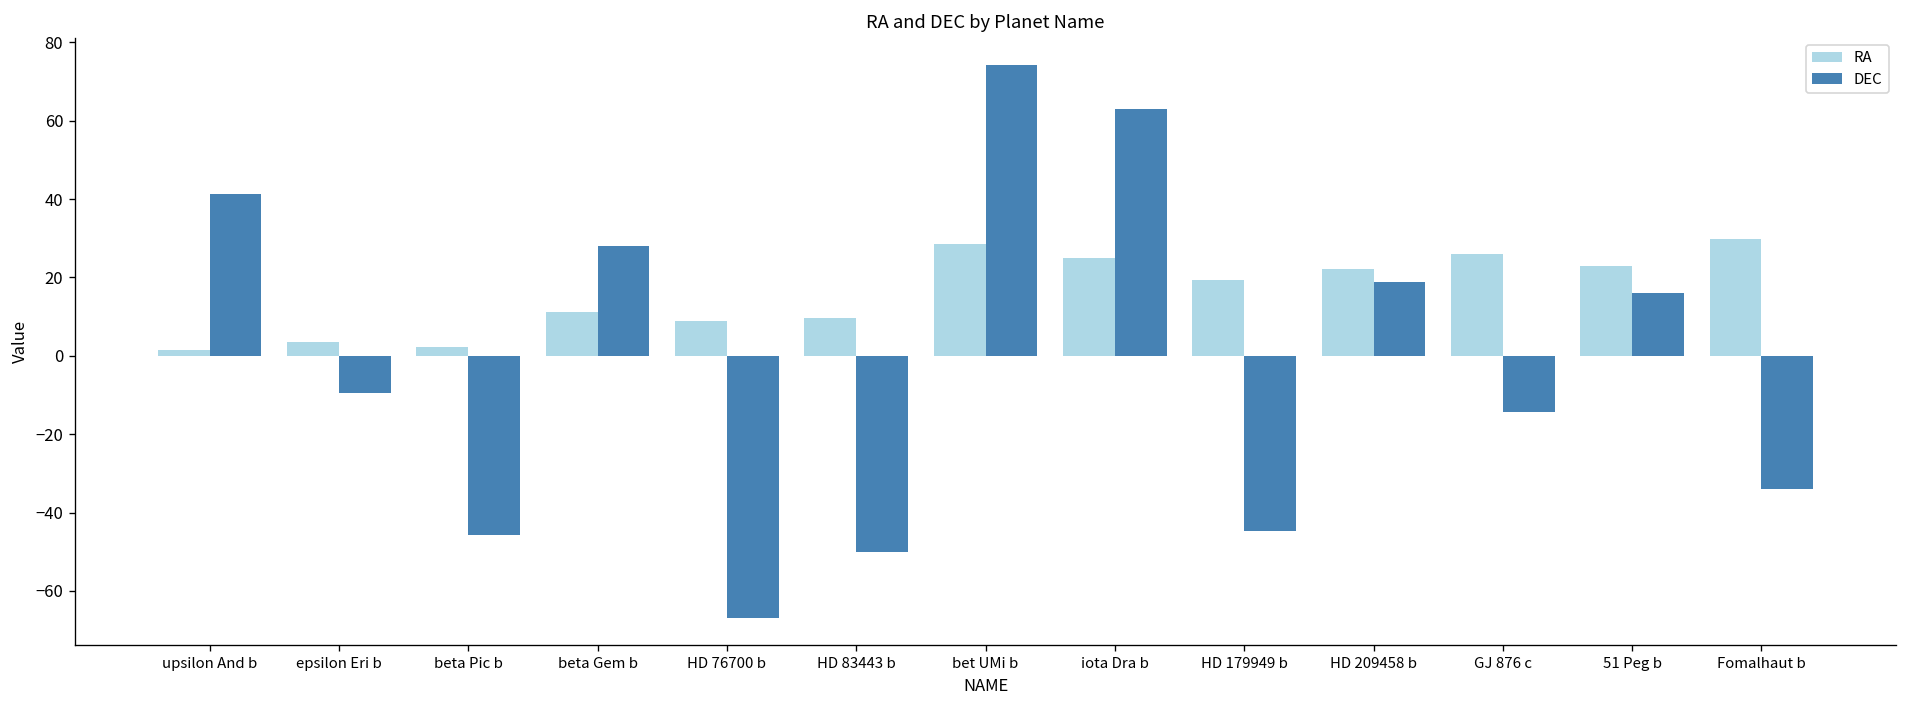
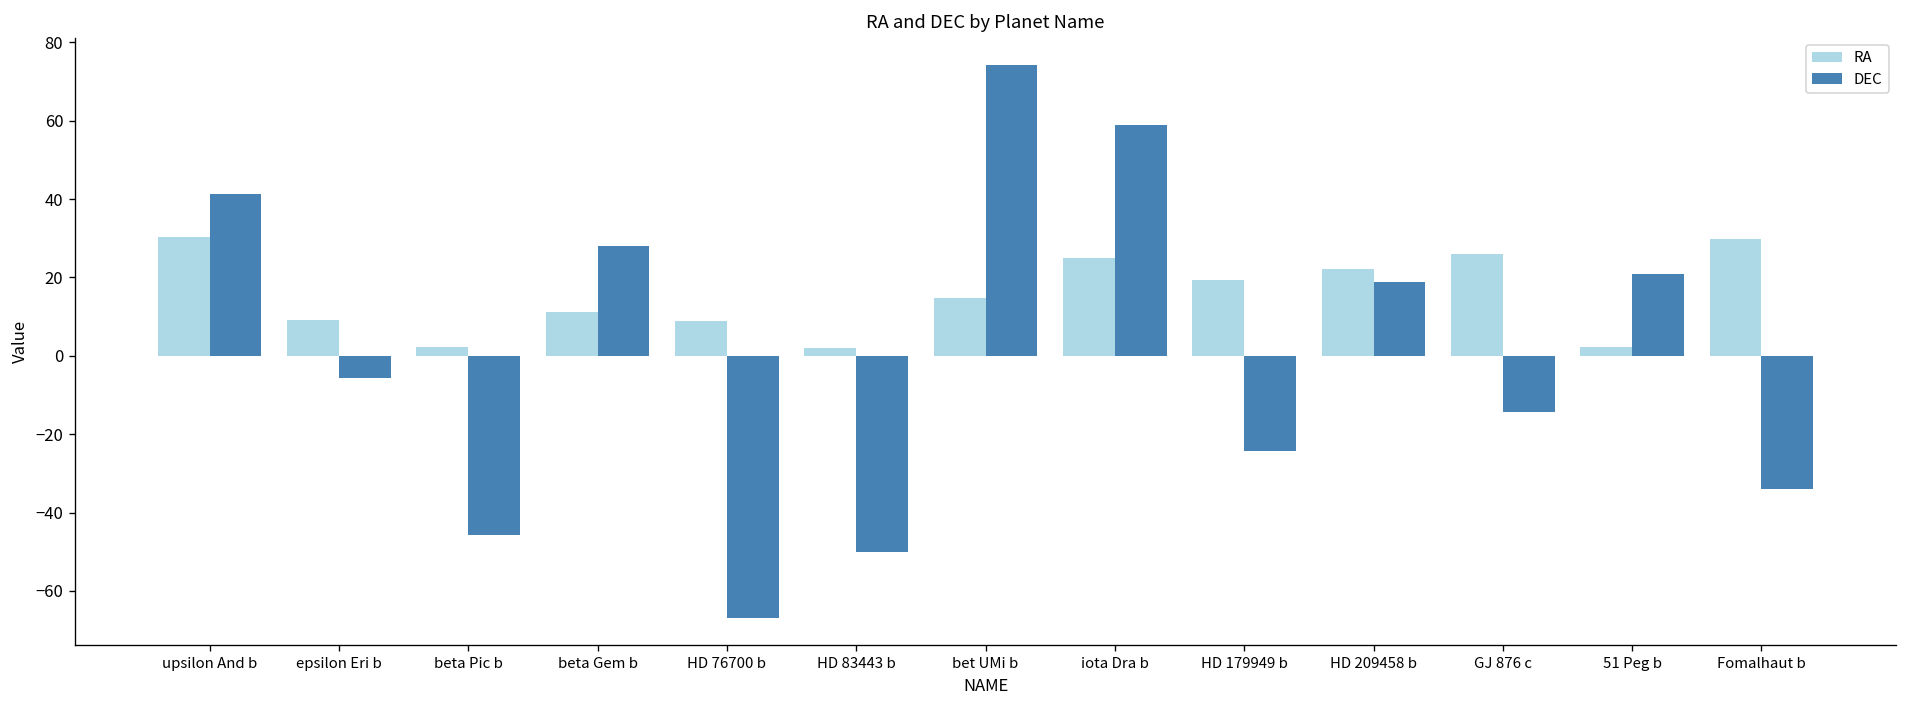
  {
    "RA": {
-     "upsilon And b": 2,
-     "epsilon Eri b": 4,
+     "upsilon And b": 30,
+     "epsilon Eri b": 9,
      "beta Pic b": 2,
      "beta Gem b": 11,
      "HD 76700 b": 9,
-     "HD 83443 b": 10,
-     "bet UMi b": 29,
+     "HD 83443 b": 2,
+     "bet UMi b": 15,
      "iota Dra b": 25,
      "HD 179949 b": 19,
      "HD 209458 b": 22,
      "GJ 876 c": 26,
-     "51 Peg b": 23,
+     "51 Peg b": 2,
      "Fomalhaut b": 30
    },
    "DEC": {
      "upsilon And b": 41,
-     "epsilon Eri b": -9,
+     "epsilon Eri b": -6,
      "beta Pic b": -46,
      "beta Gem b": 28,
      "HD 76700 b": -67,
      "HD 83443 b": -50,
      "bet UMi b": 74,
-     "iota Dra b": 63,
-     "HD 179949 b": -45,
+     "iota Dra b": 59,
+     "HD 179949 b": -24,
      "HD 209458 b": 19,
      "GJ 876 c": -14,
-     "51 Peg b": 16,
+     "51 Peg b": 21,
      "Fomalhaut b": -34
    }
  }
